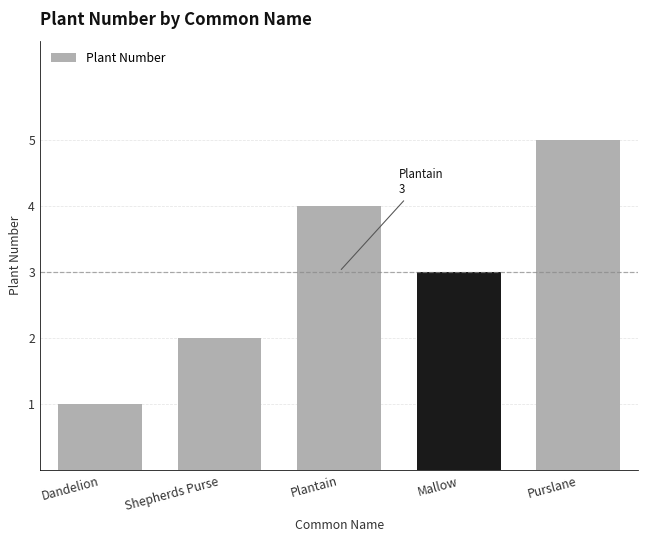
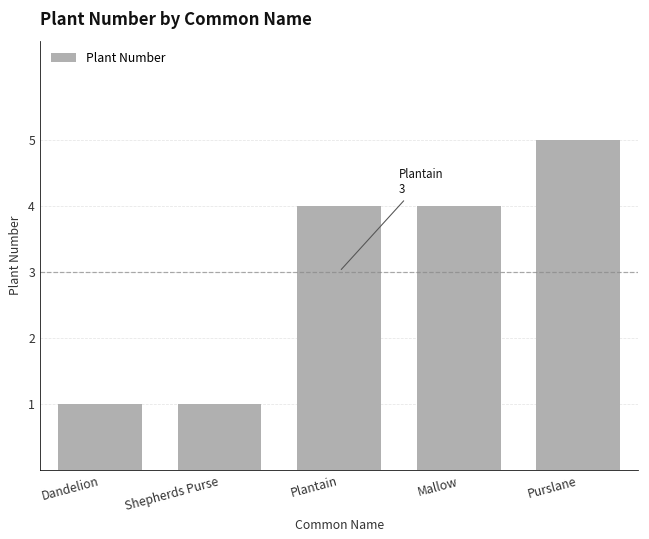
  {
    "Dandelion": 1,
-   "Shepherds Purse": 2,
-   "Mallow": 3,
+   "Shepherds Purse": 1,
+   "Mallow": 4,
    "Purslane": 5
  }
